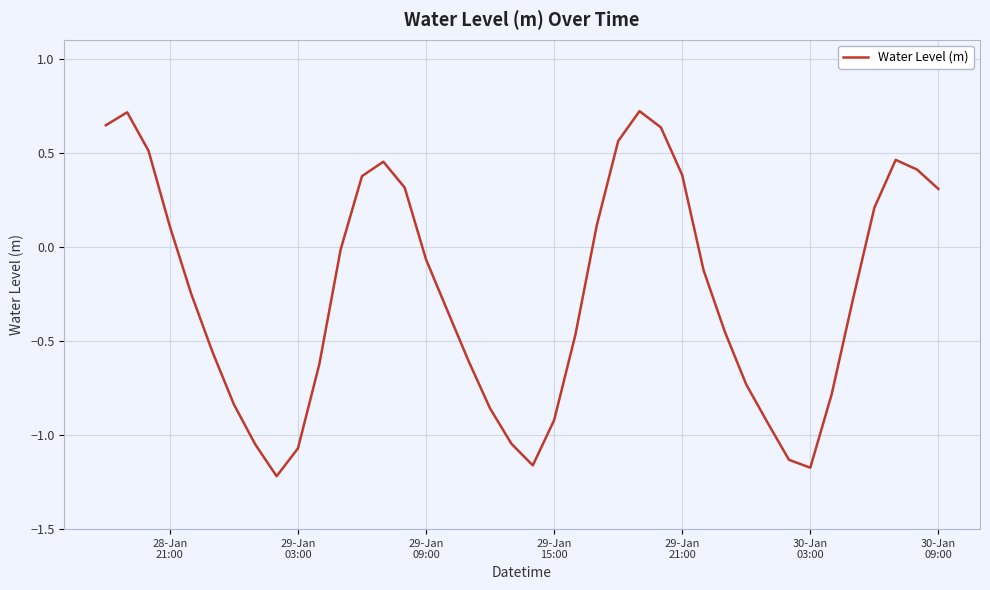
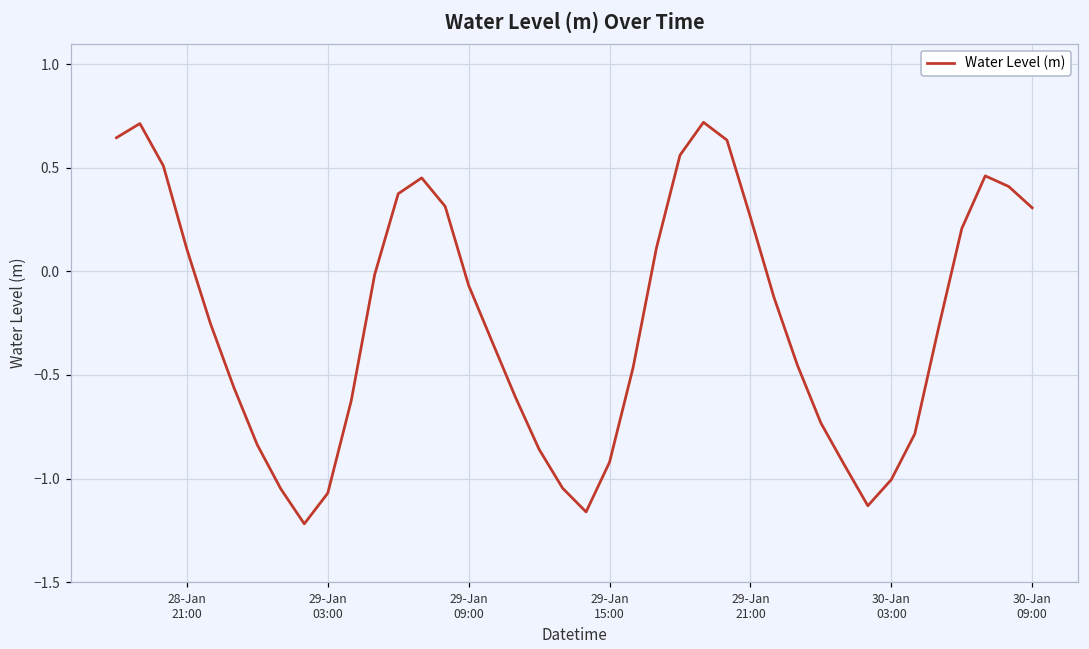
  {
    "28-Jan 21:00": 0.11,
    "29-Jan 03:00": -1.07,
    "29-Jan 09:00": -0.07,
    "29-Jan 15:00": -0.92,
-   "29-Jan 21:00": 0.38,
-   "30-Jan 03:00": -1.17,
+   "29-Jan 21:00": 0.26,
+   "30-Jan 03:00": -1.01,
    "30-Jan 09:00": 0.31
  }
